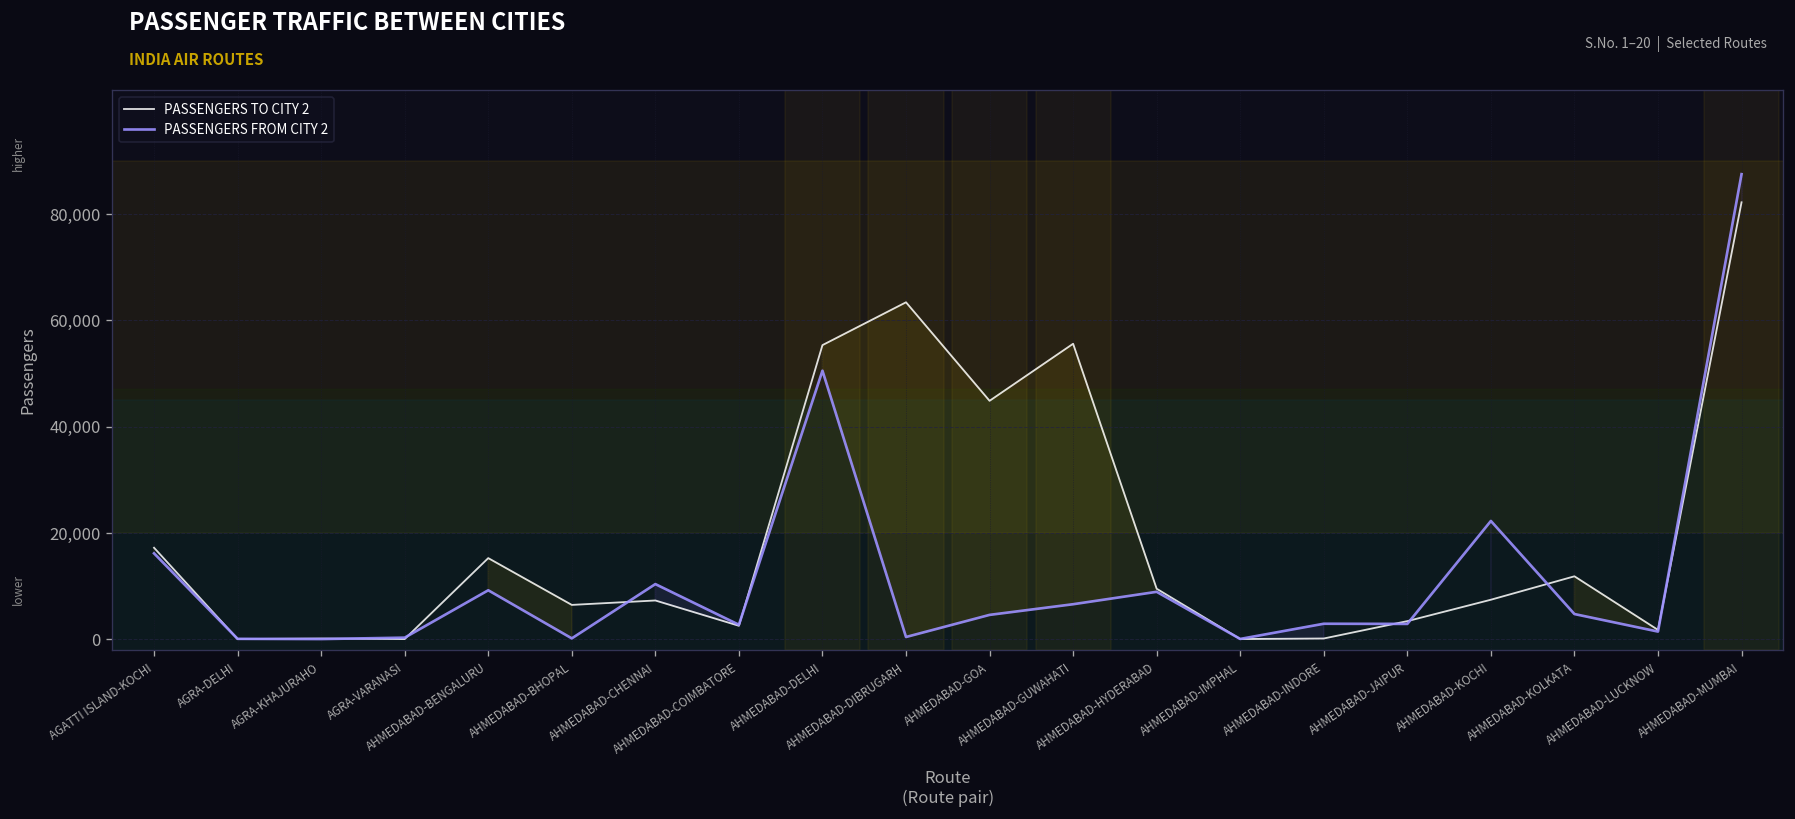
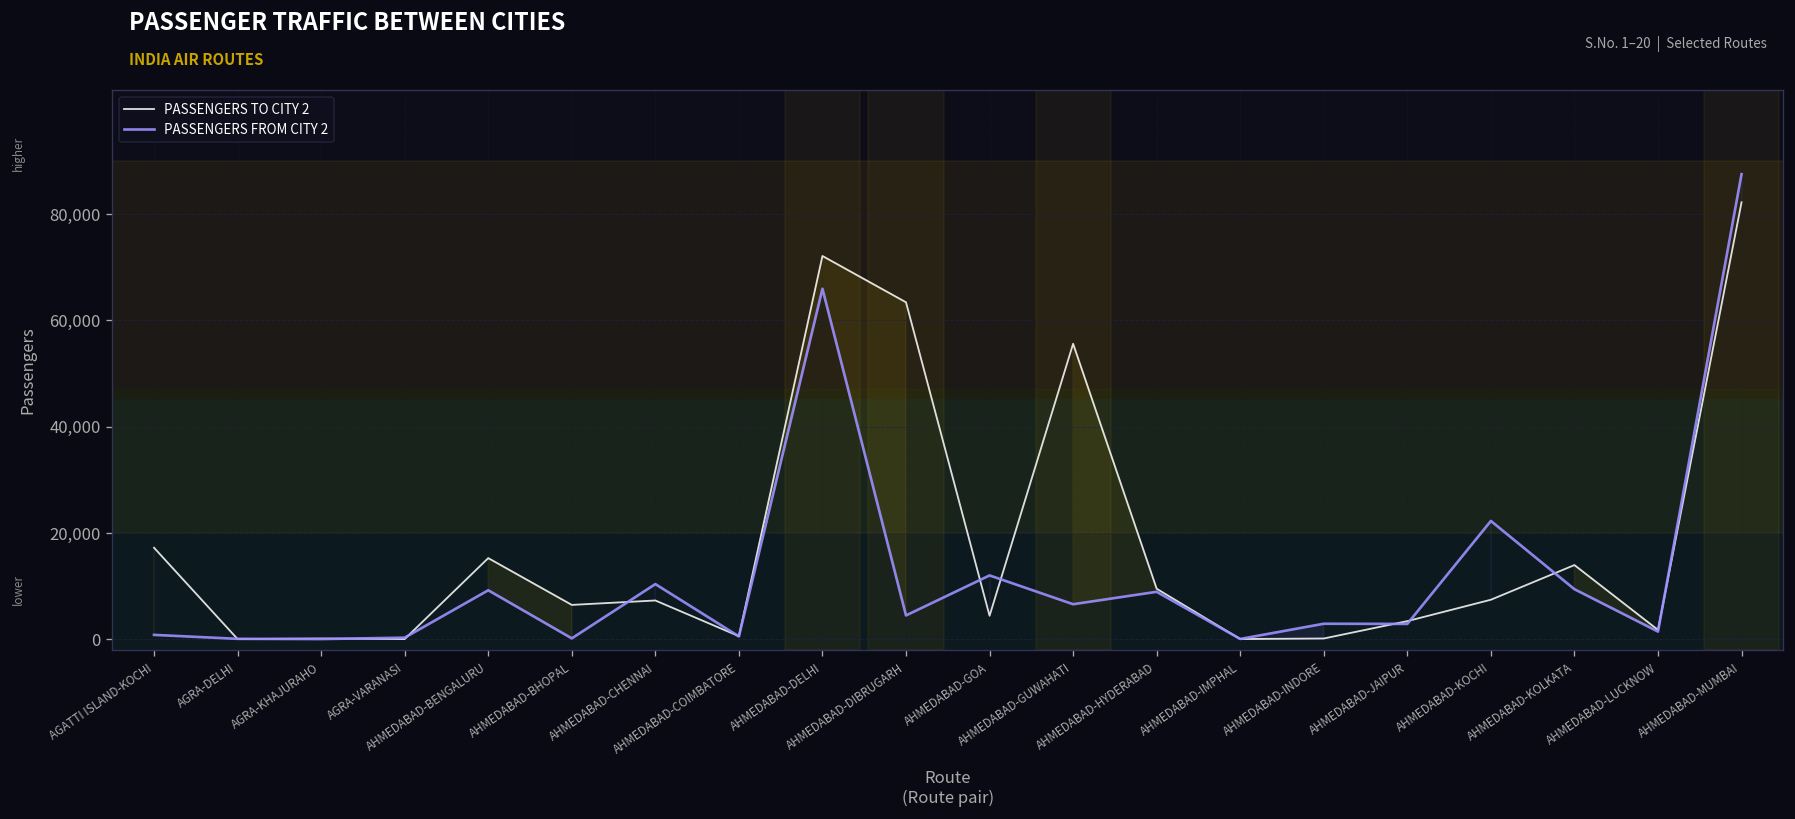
  {
    "PASSENGERS TO CITY 2": {
      "AGATTI ISLAND-KOCHI": "17,000",
      "AHMEDABAD-BENGALURU": "15,000",
      "AHMEDABAD-BHOPAL": "6,000",
      "AHMEDABAD-CHENNAI": "7,000",
-     "AHMEDABAD-COIMBATORE": "2,000",
-     "AHMEDABAD-DELHI": "55,000",
+     "AHMEDABAD-COIMBATORE": "1,000",
+     "AHMEDABAD-DELHI": "72,000",
      "AHMEDABAD-DIBRUGARH": "63,000",
-     "AHMEDABAD-GOA": "45,000",
+     "AHMEDABAD-GOA": "4,000",
      "AHMEDABAD-GUWAHATI": "56,000",
      "AHMEDABAD-HYDERABAD": "9,000",
      "AHMEDABAD-INDORE": "0",
      "AHMEDABAD-KOCHI": "7,000",
-     "AHMEDABAD-KOLKATA": "12,000",
+     "AHMEDABAD-KOLKATA": "14,000",
      "AHMEDABAD-MUMBAI": "82,000"
    },
    "PASSENGERS FROM CITY 2": {
-     "AGATTI ISLAND-KOCHI": "16,000",
+     "AGATTI ISLAND-KOCHI": "1,000",
      "AHMEDABAD-BENGALURU": "9,000",
      "AHMEDABAD-BHOPAL": "0",
      "AHMEDABAD-CHENNAI": "10,000",
-     "AHMEDABAD-COIMBATORE": "3,000",
-     "AHMEDABAD-DELHI": "51,000",
-     "AHMEDABAD-DIBRUGARH": "0",
-     "AHMEDABAD-GOA": "5,000",
+     "AHMEDABAD-COIMBATORE": "0",
+     "AHMEDABAD-DELHI": "66,000",
+     "AHMEDABAD-DIBRUGARH": "4,000",
+     "AHMEDABAD-GOA": "12,000",
      "AHMEDABAD-GUWAHATI": "7,000",
      "AHMEDABAD-HYDERABAD": "9,000",
      "AHMEDABAD-INDORE": "3,000",
      "AHMEDABAD-KOCHI": "22,000",
-     "AHMEDABAD-KOLKATA": "5,000",
+     "AHMEDABAD-KOLKATA": "9,000",
      "AHMEDABAD-MUMBAI": "88,000"
    }
  }
